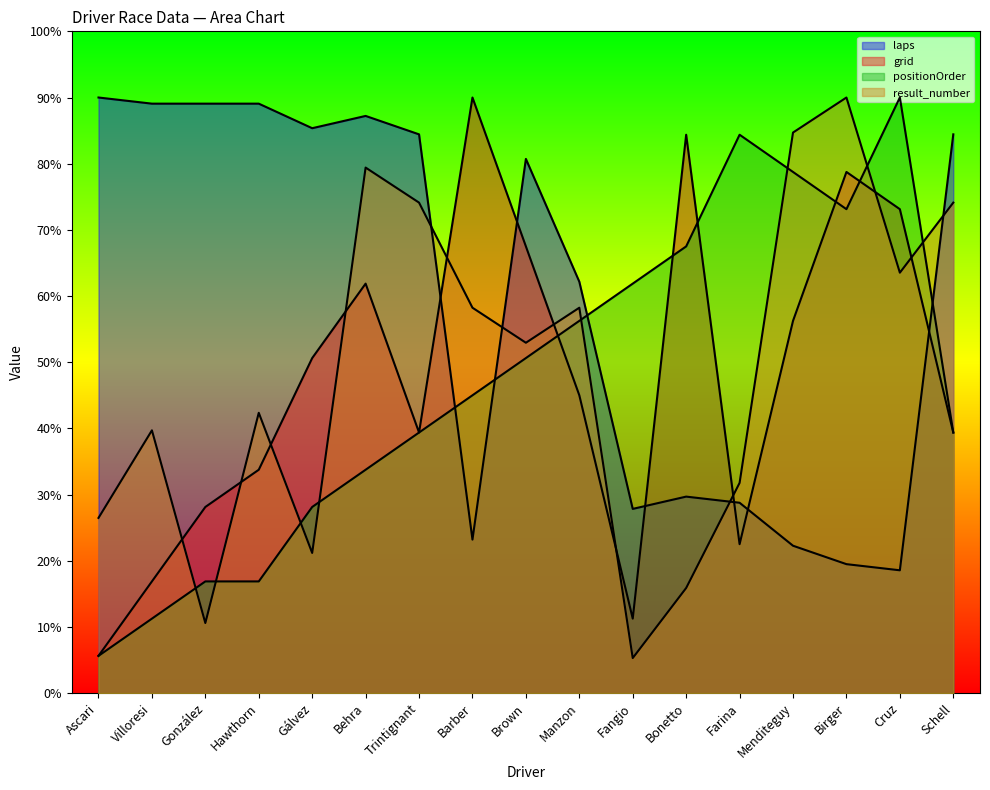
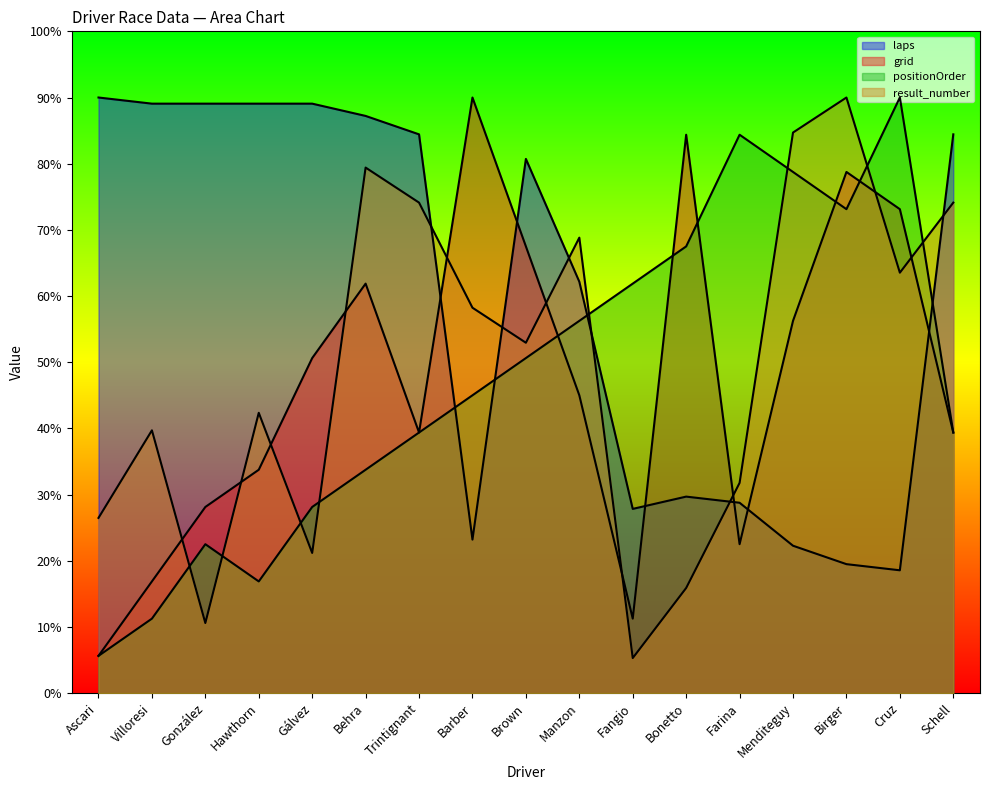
  {
    "laps": {
      "Ascari": "90%",
      "Villoresi": "89%",
      "González": "89%",
      "Hawthorn": "89%",
-     "Gálvez": "85%",
+     "Gálvez": "89%",
      "Behra": "87%",
      "Trintignant": "84%",
      "Barber": "23%",
      "Brown": "81%",
      "Manzon": "62%",
      "Fangio": "28%",
      "Bonetto": "30%",
      "Farina": "29%",
      "Menditeguy": "22%",
      "Birger": "19%",
      "Cruz": "19%",
      "Schell": "84%"
    },
    "grid": {
      "Villoresi": "17%",
      "González": "28%",
      "Hawthorn": "34%",
      "Gálvez": "51%",
      "Behra": "62%",
      "Barber": "90%",
      "Brown": "68%",
      "Manzon": "45%",
      "Fangio": "11%",
      "Bonetto": "84%",
      "Farina": "23%",
      "Menditeguy": "56%",
      "Birger": "79%",
      "Cruz": "73%"
    },
    "positionOrder": {
      "Villoresi": "11%",
-     "González": "17%",
+     "González": "23%",
      "Hawthorn": "17%",
      "Gálvez": "28%",
      "Behra": "34%",
      "Barber": "45%",
      "Brown": "51%",
      "Manzon": "56%",
      "Fangio": "62%",
      "Bonetto": "68%",
      "Farina": "84%",
      "Menditeguy": "79%",
      "Birger": "73%"
    },
    "result_number": {
      "Ascari": "26%",
      "Villoresi": "40%",
      "González": "11%",
      "Hawthorn": "42%",
      "Gálvez": "21%",
      "Behra": "79%",
      "Trintignant": "74%",
      "Barber": "58%",
      "Brown": "53%",
-     "Manzon": "58%",
+     "Manzon": "69%",
      "Fangio": "5%",
      "Bonetto": "16%",
      "Farina": "32%",
      "Menditeguy": "85%",
      "Birger": "90%",
      "Cruz": "64%",
      "Schell": "74%"
    }
  }
